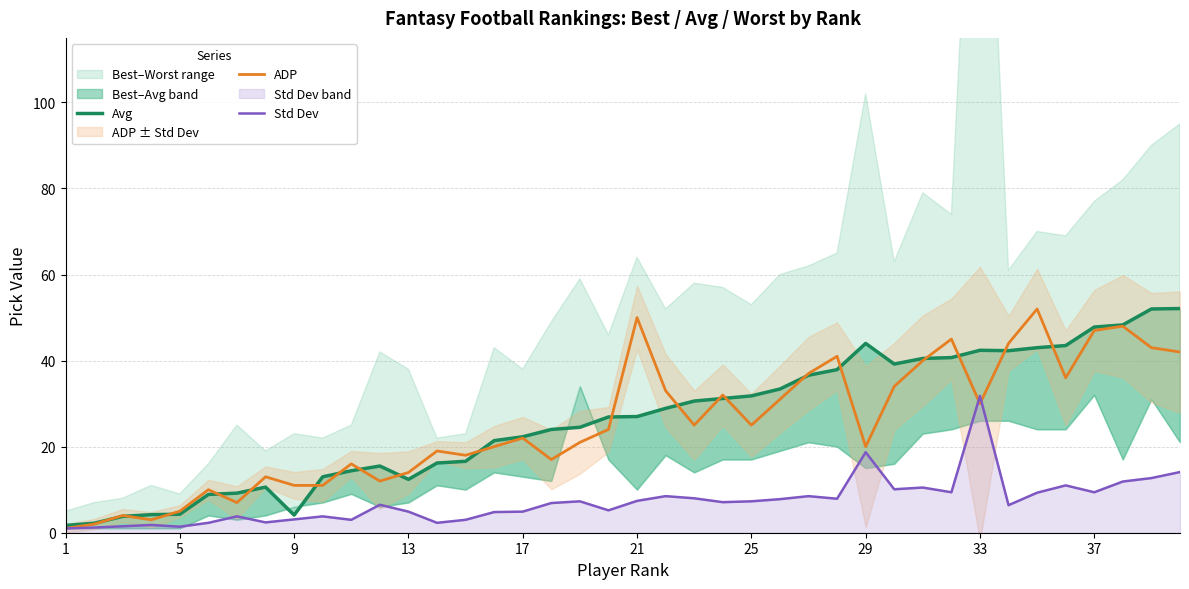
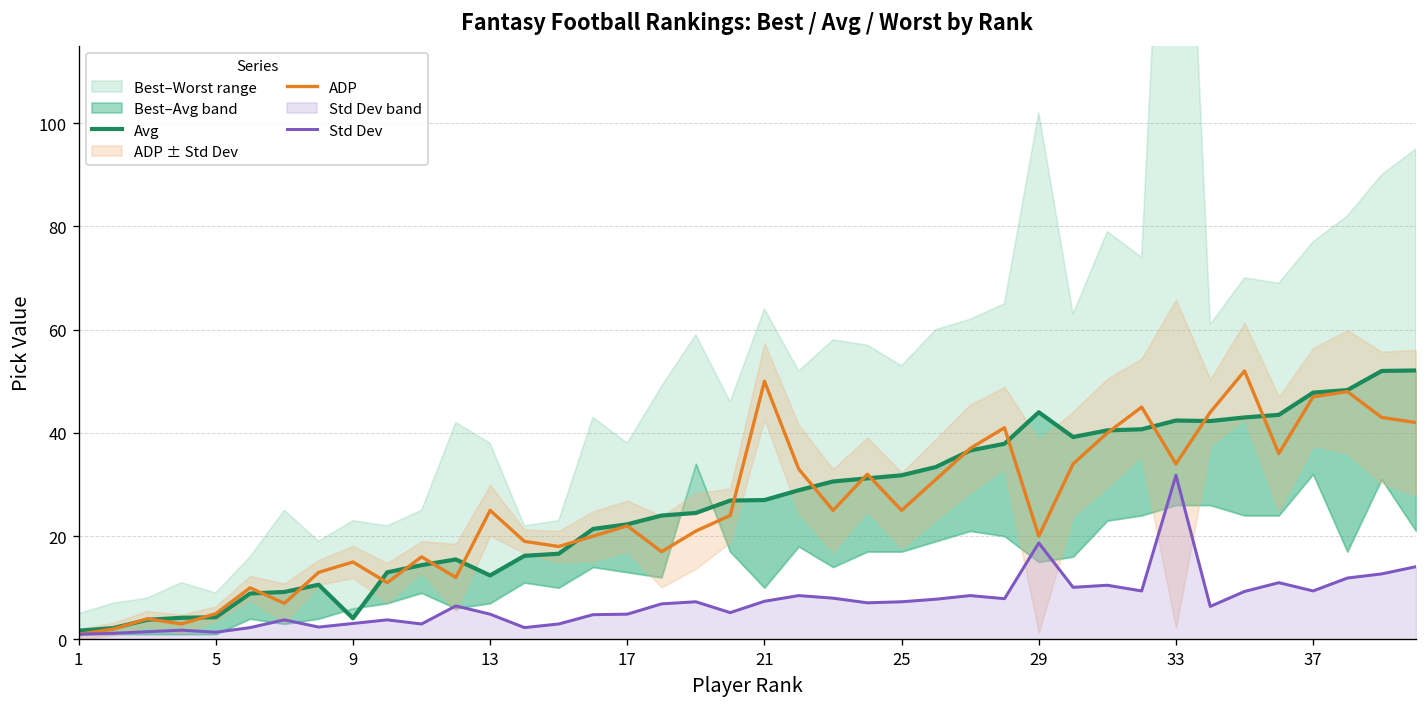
  {
    "ADP": {
      "5": 5,
-     "9": 11,
-     "13": 14,
+     "9": 15,
+     "13": 25,
      "21": 50,
      "25": 25,
      "29": 20,
-     "33": 30,
+     "33": 34,
      "37": 47
    }
  }
